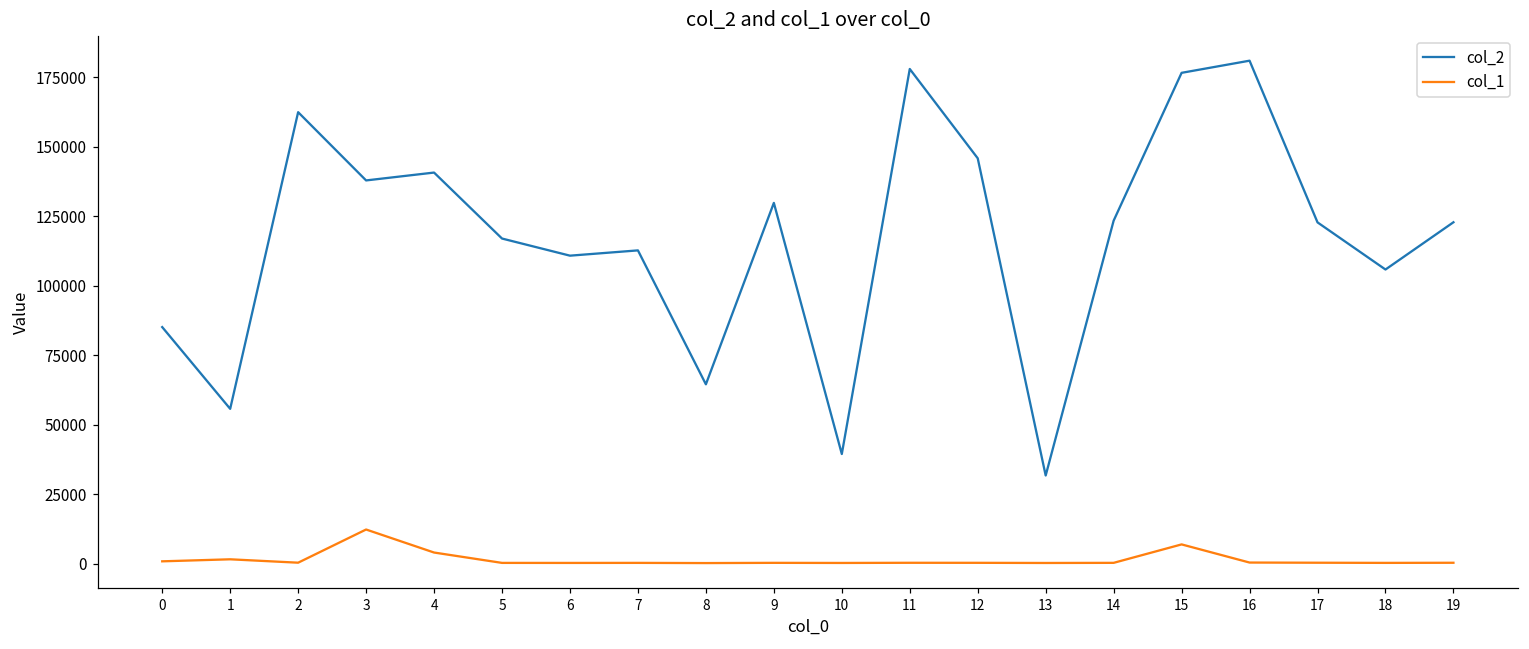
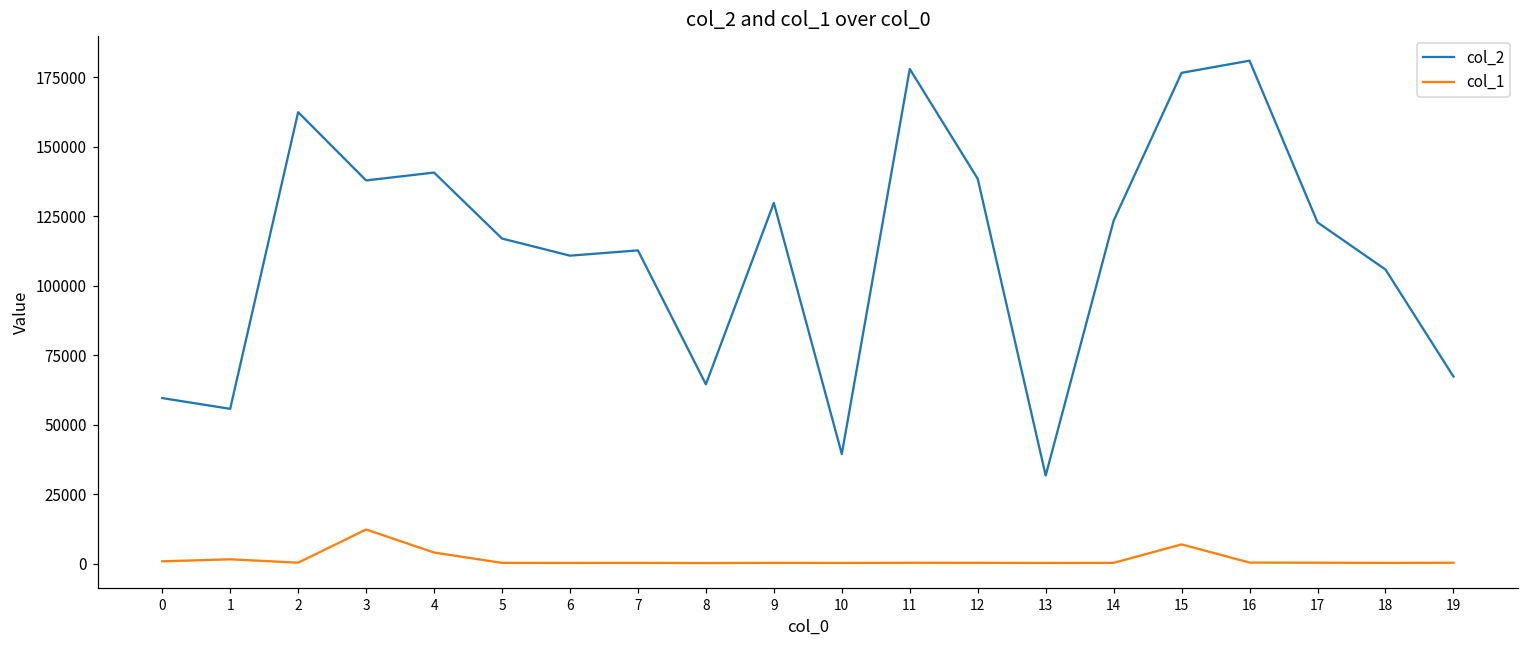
  {
    "col_2": {
-     "0": 85000,
+     "0": 60000,
      "1": 56000,
      "2": 162000,
      "3": 138000,
      "4": 141000,
      "5": 117000,
      "6": 111000,
      "7": 113000,
      "8": 65000,
      "9": 130000,
      "10": 39000,
      "11": 178000,
-     "12": 146000,
+     "12": 138000,
      "13": 32000,
      "14": 123000,
      "15": 177000,
      "16": 181000,
      "17": 123000,
      "18": 106000,
-     "19": 123000
+     "19": 67000
    },
    "col_1": {
      "0": 1000,
      "1": 2000,
      "2": 0,
      "3": 12000,
      "4": 4000,
      "5": 0,
      "6": 0,
      "7": 0,
      "8": 0,
      "9": 0,
      "10": 0,
      "11": 0,
      "12": 0,
      "13": 0,
      "14": 0,
      "15": 7000,
      "16": 0,
      "17": 0,
      "18": 0,
      "19": 0
    }
  }
